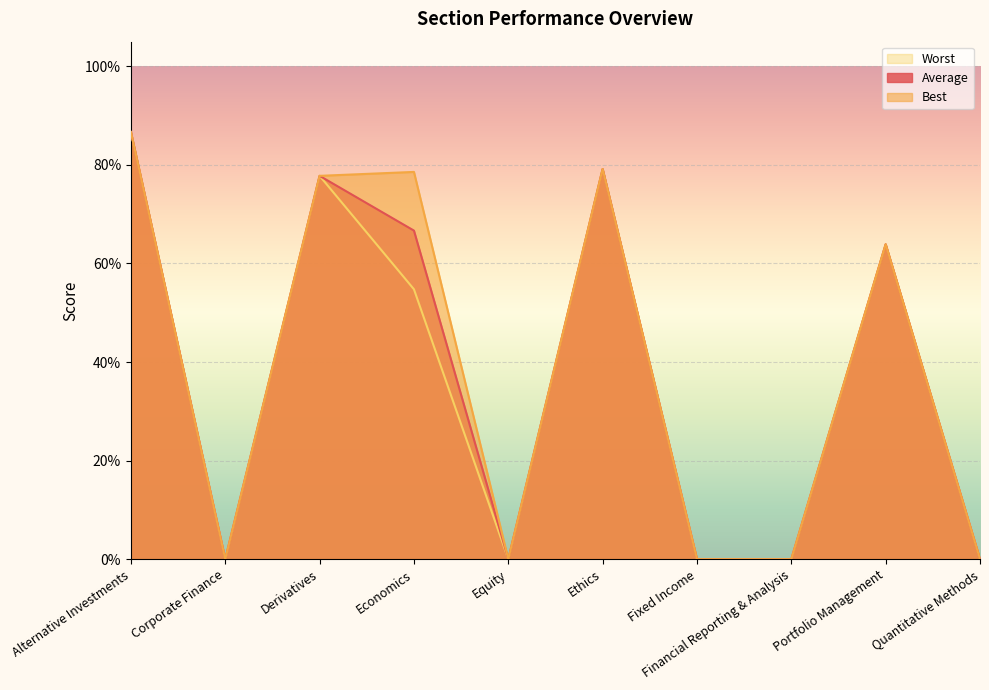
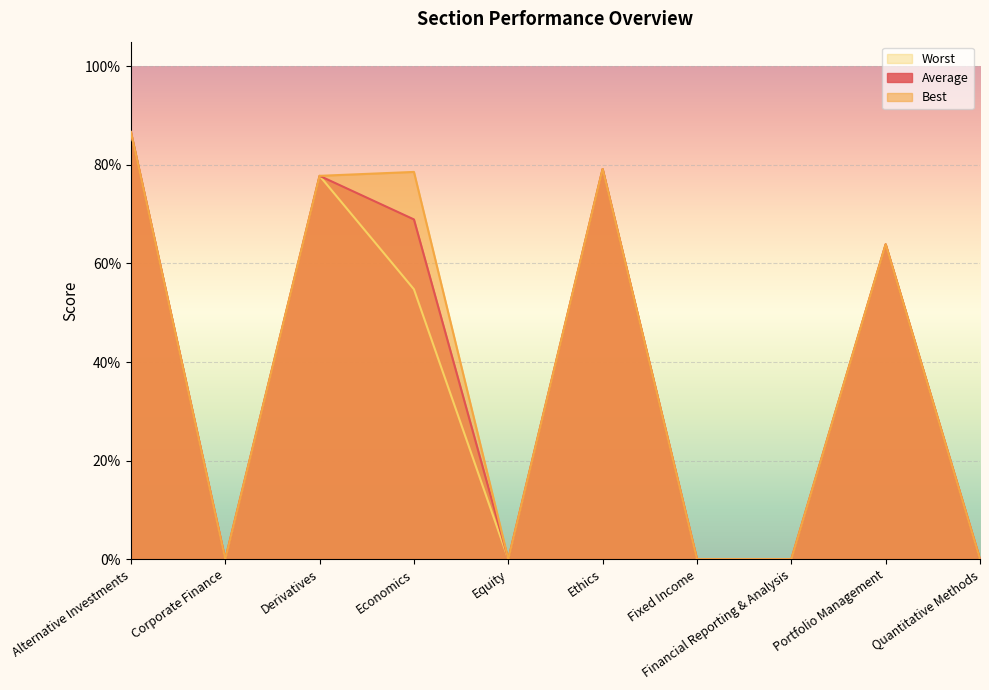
  {
    "Average": {
-     "Economics": "67%"
+     "Economics": "69%"
    }
  }
